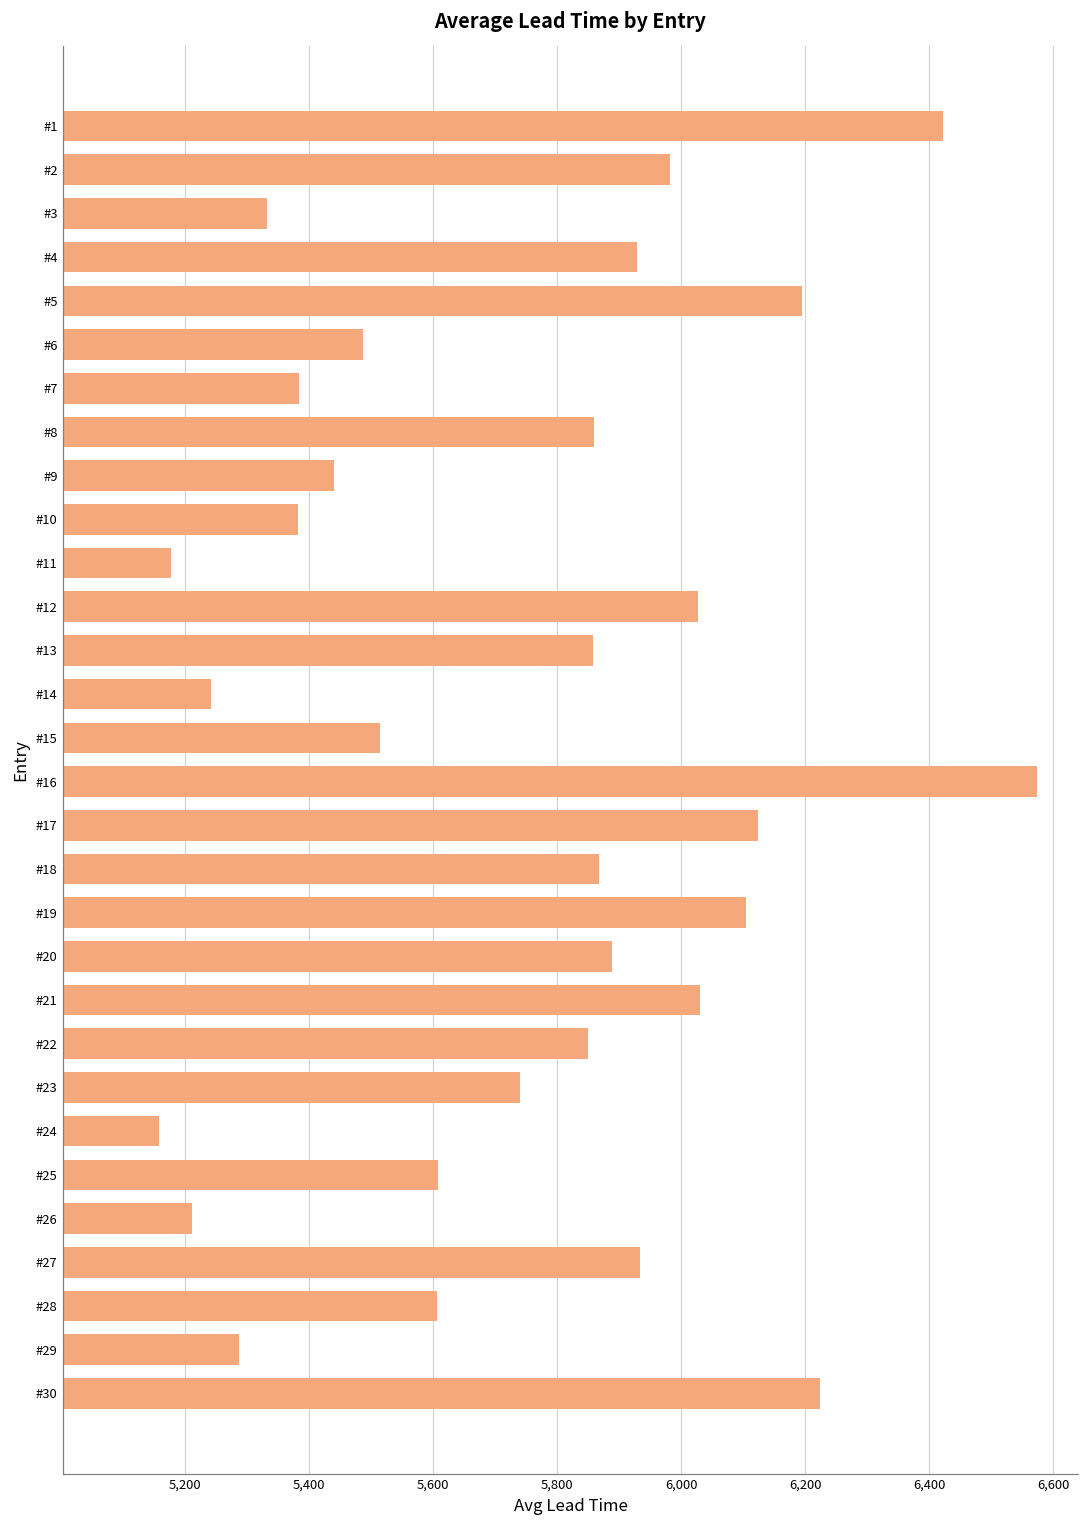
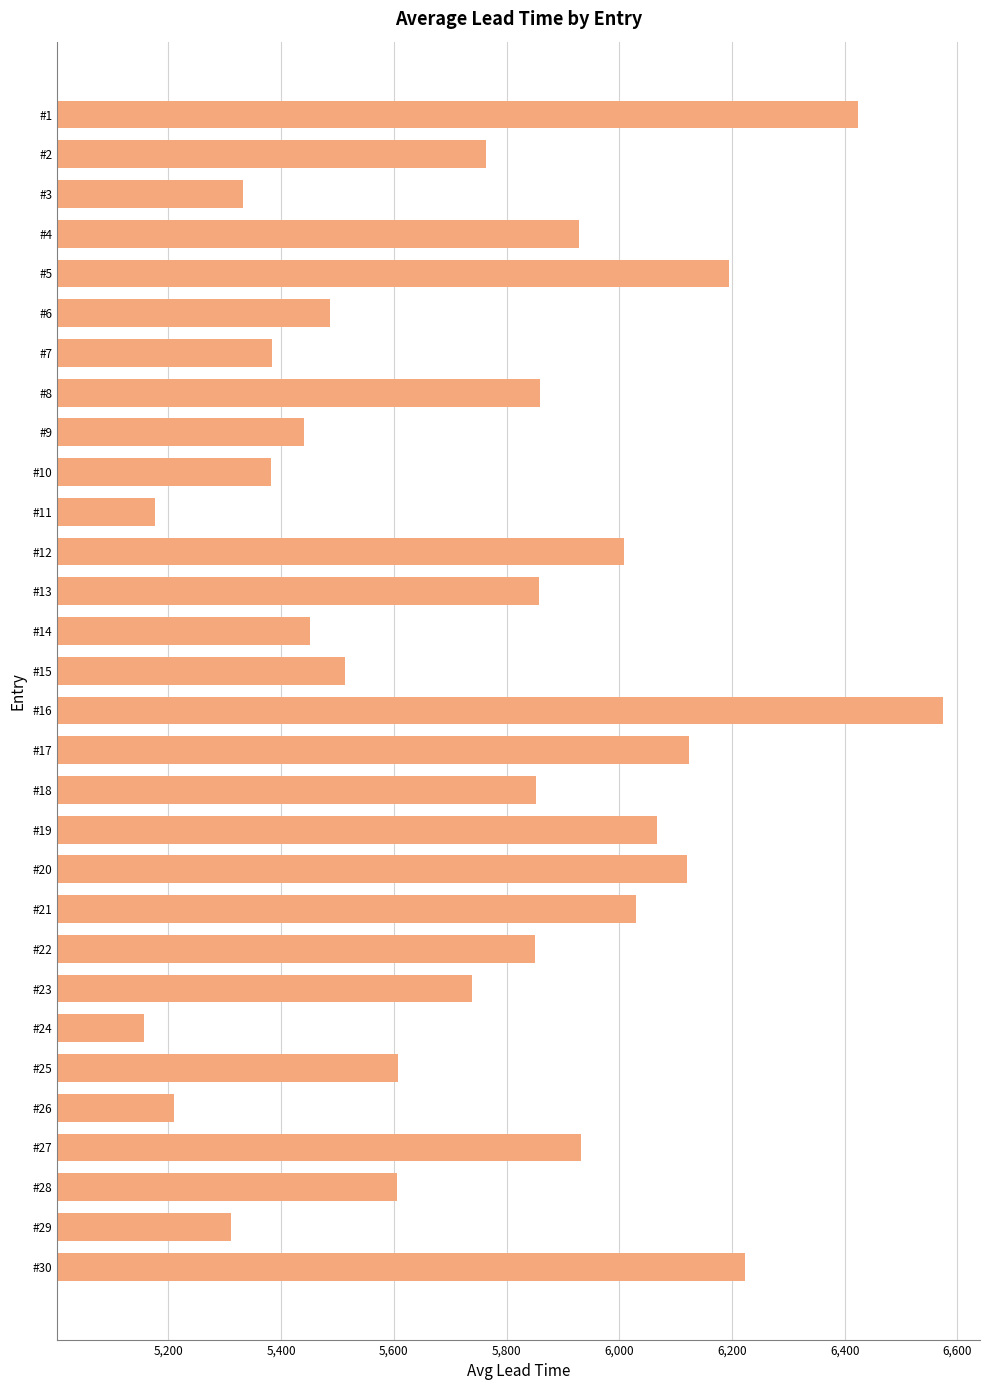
  {
    "#1": "6,420",
-   "#2": "5,980",
+   "#2": "5,760",
    "#3": "5,330",
    "#4": "5,930",
    "#5": "6,190",
    "#6": "5,490",
    "#7": "5,380",
    "#8": "5,860",
    "#9": "5,440",
    "#10": "5,380",
    "#11": "5,180",
-   "#12": "6,030",
+   "#12": "6,010",
    "#13": "5,860",
-   "#14": "5,240",
+   "#14": "5,450",
    "#15": "5,510",
    "#16": "6,570",
    "#17": "6,120",
-   "#18": "5,870",
-   "#19": "6,110",
-   "#20": "5,890",
+   "#18": "5,850",
+   "#19": "6,070",
+   "#20": "6,120",
    "#21": "6,030",
    "#22": "5,850",
    "#23": "5,740",
    "#24": "5,160",
    "#25": "5,610",
    "#26": "5,210",
    "#27": "5,930",
    "#28": "5,610",
-   "#29": "5,290",
+   "#29": "5,310",
    "#30": "6,220"
  }
